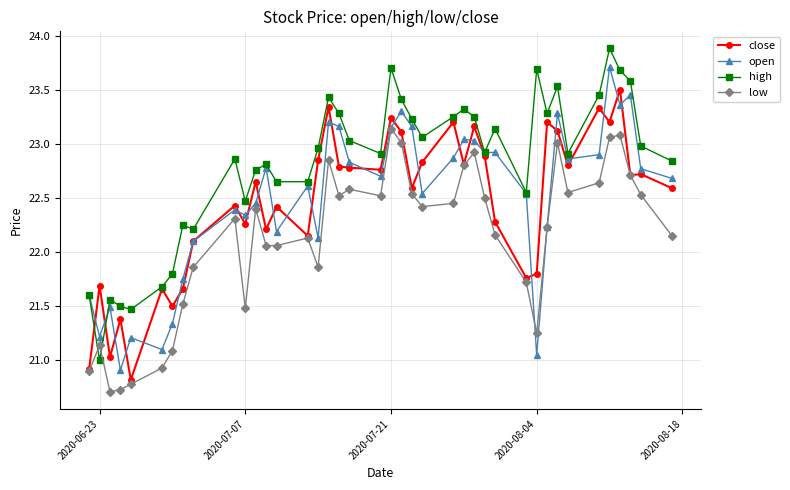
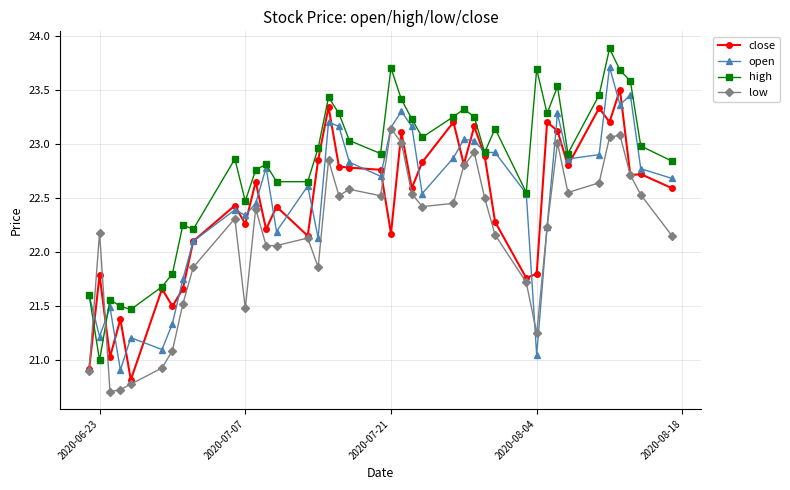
  {
    "close": {
-     "2020-06-23": 21.69,
+     "2020-06-23": 21.79,
      "2020-07-07": 22.26,
-     "2020-07-21": 23.24,
+     "2020-07-21": 22.17,
      "2020-08-04": 21.80
    },
    "open": {
      "2020-06-23": 21.22,
      "2020-07-07": 22.34,
      "2020-08-04": 21.05
    },
    "high": {
      "2020-06-23": 21.00,
      "2020-07-07": 22.47,
      "2020-07-21": 23.70,
      "2020-08-04": 23.69
    },
    "low": {
-     "2020-06-23": 21.14,
+     "2020-06-23": 22.18,
      "2020-07-07": 21.48,
      "2020-08-04": 21.25
    }
  }
